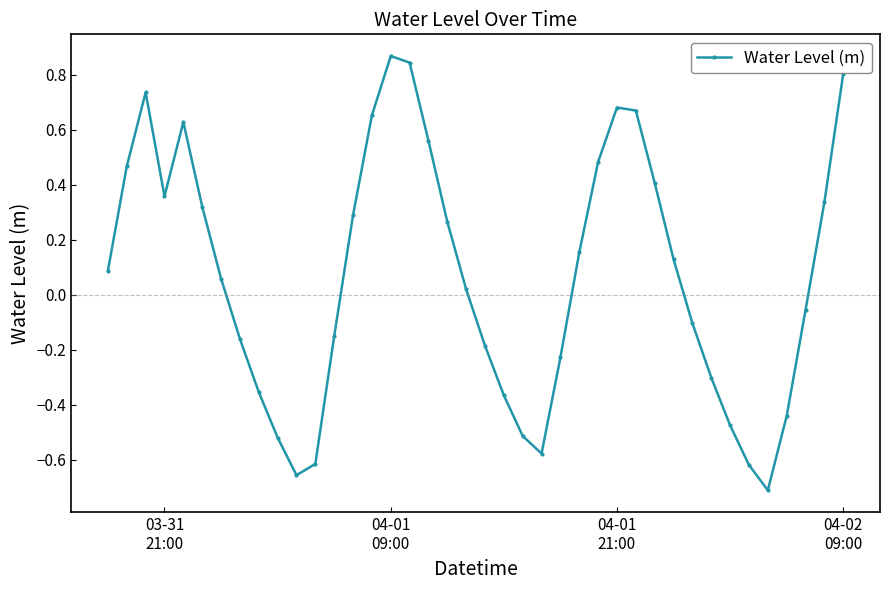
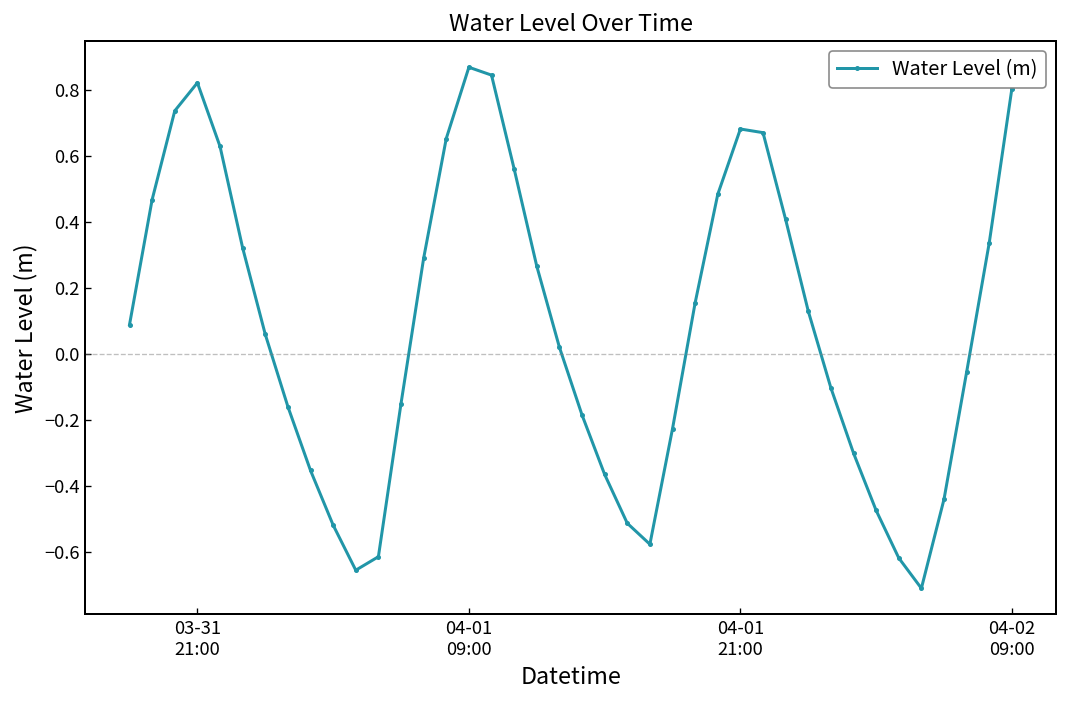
  {
-   "03-31 21:00": 0.36,
+   "03-31 21:00": 0.82,
    "04-01 09:00": 0.87,
    "04-01 21:00": 0.68,
    "04-02 09:00": 0.80
  }
